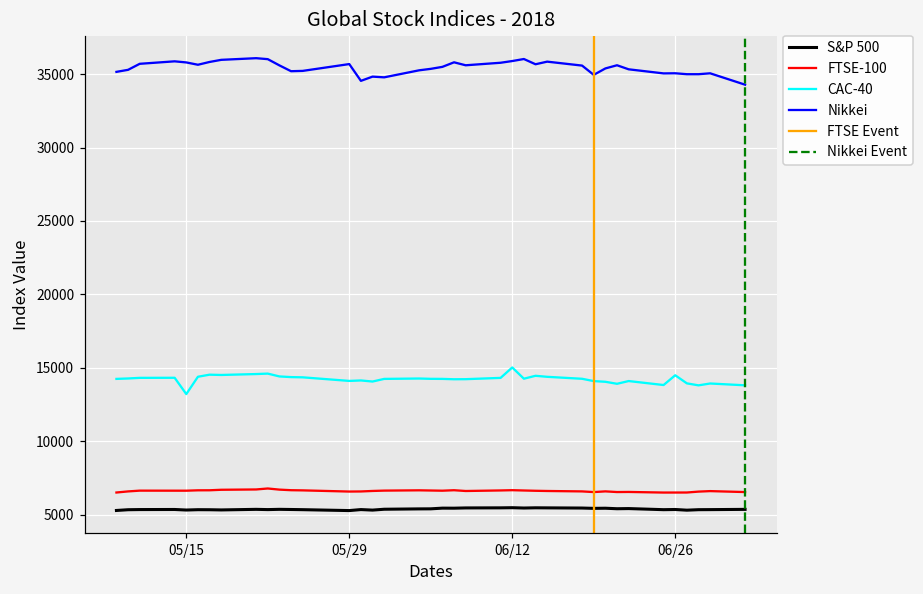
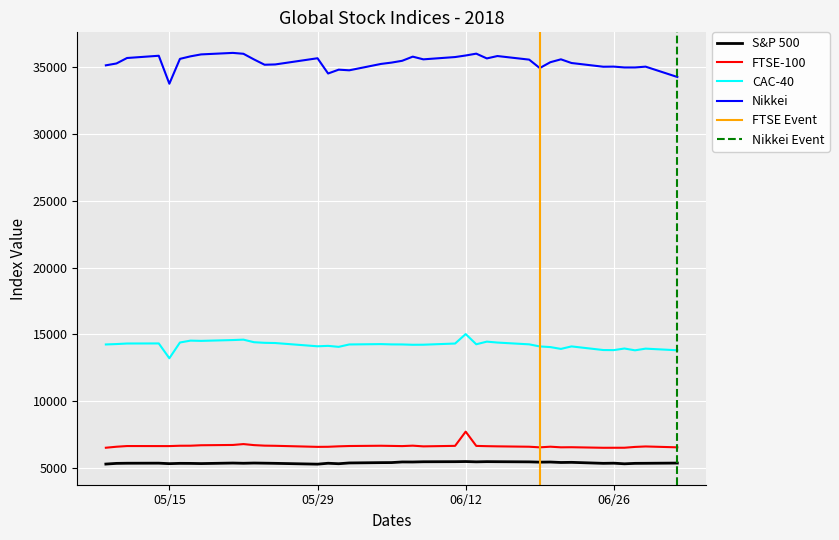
  {
    "S&P 500": {
      "05/15": 5300,
      "05/29": 5300,
      "06/12": 5500,
      "06/26": 5400
    },
    "FTSE-100": {
      "05/15": 6600,
      "05/29": 6600,
-     "06/12": 6700,
+     "06/12": 7700,
      "06/26": 6500
    },
    "CAC-40": {
      "05/15": 13200,
      "05/29": 14100,
      "06/12": 15000,
-     "06/26": 14500
+     "06/26": 13800
    },
    "Nikkei": {
-     "05/15": 35800,
+     "05/15": 33800,
      "05/29": 35700,
      "06/12": 35900,
      "06/26": 35100
    }
  }
